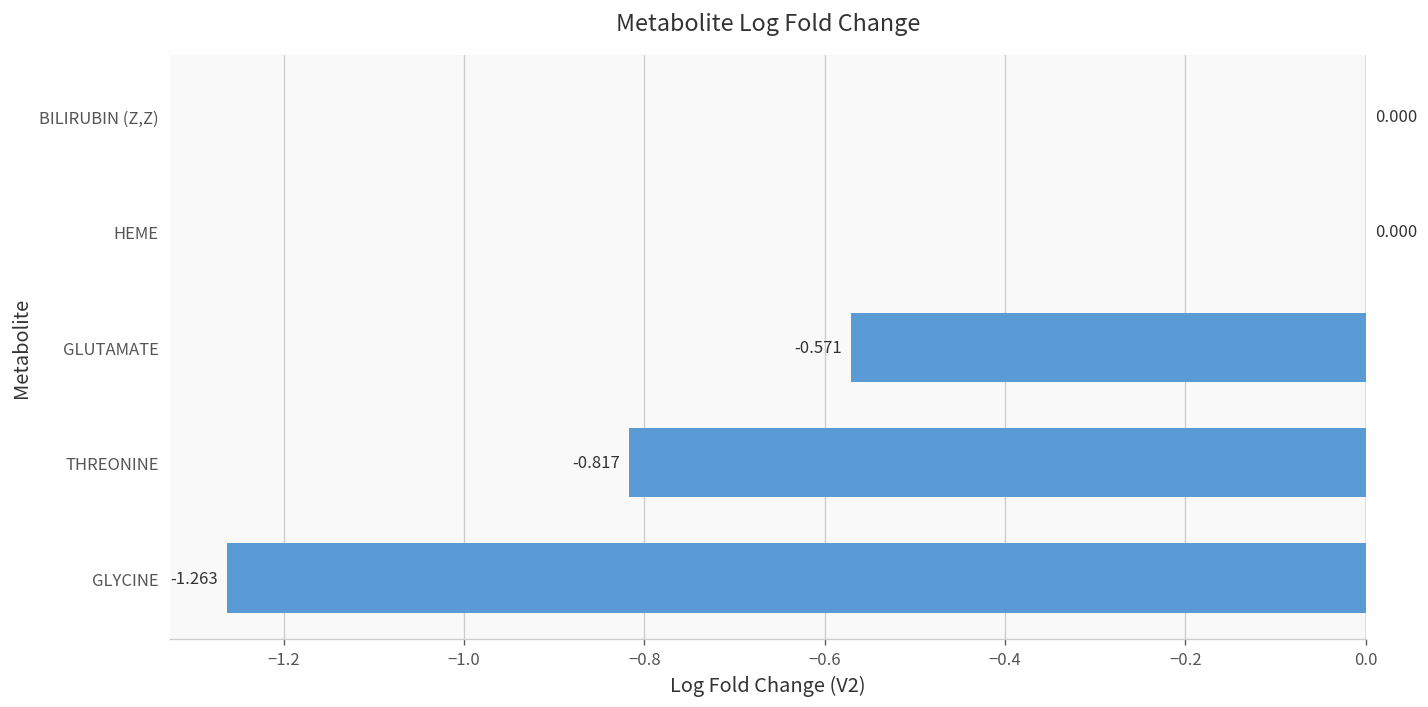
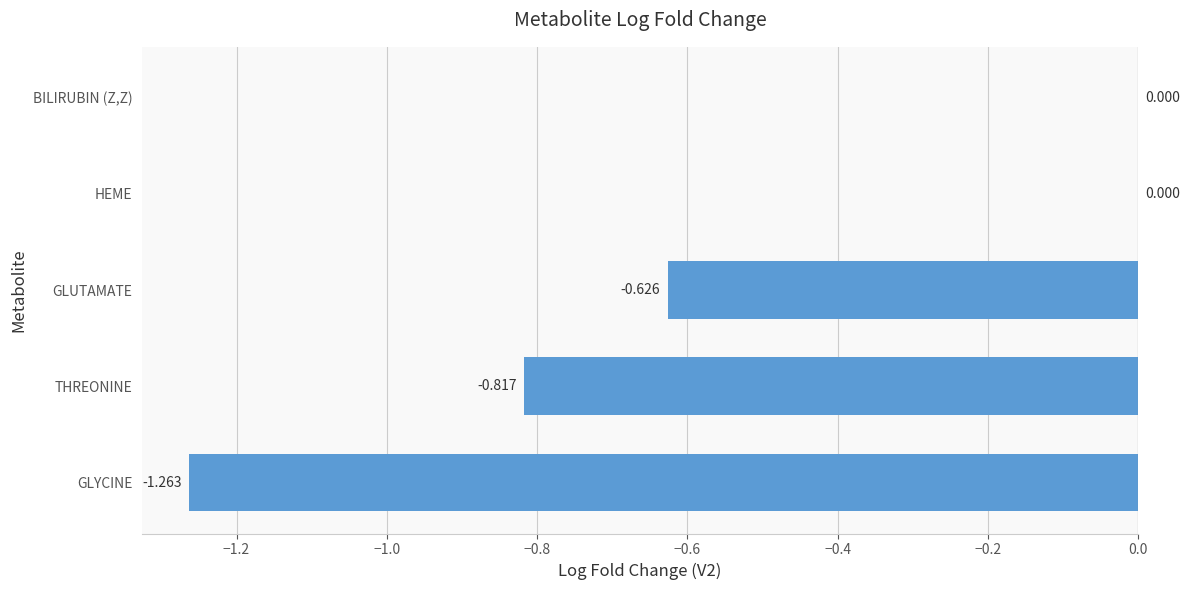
  {
    "BILIRUBIN (Z,Z)": 0.000,
    "HEME": 0.000,
-   "GLUTAMATE": -0.571,
+   "GLUTAMATE": -0.626,
    "THREONINE": -0.817,
    "GLYCINE": -1.263
  }
